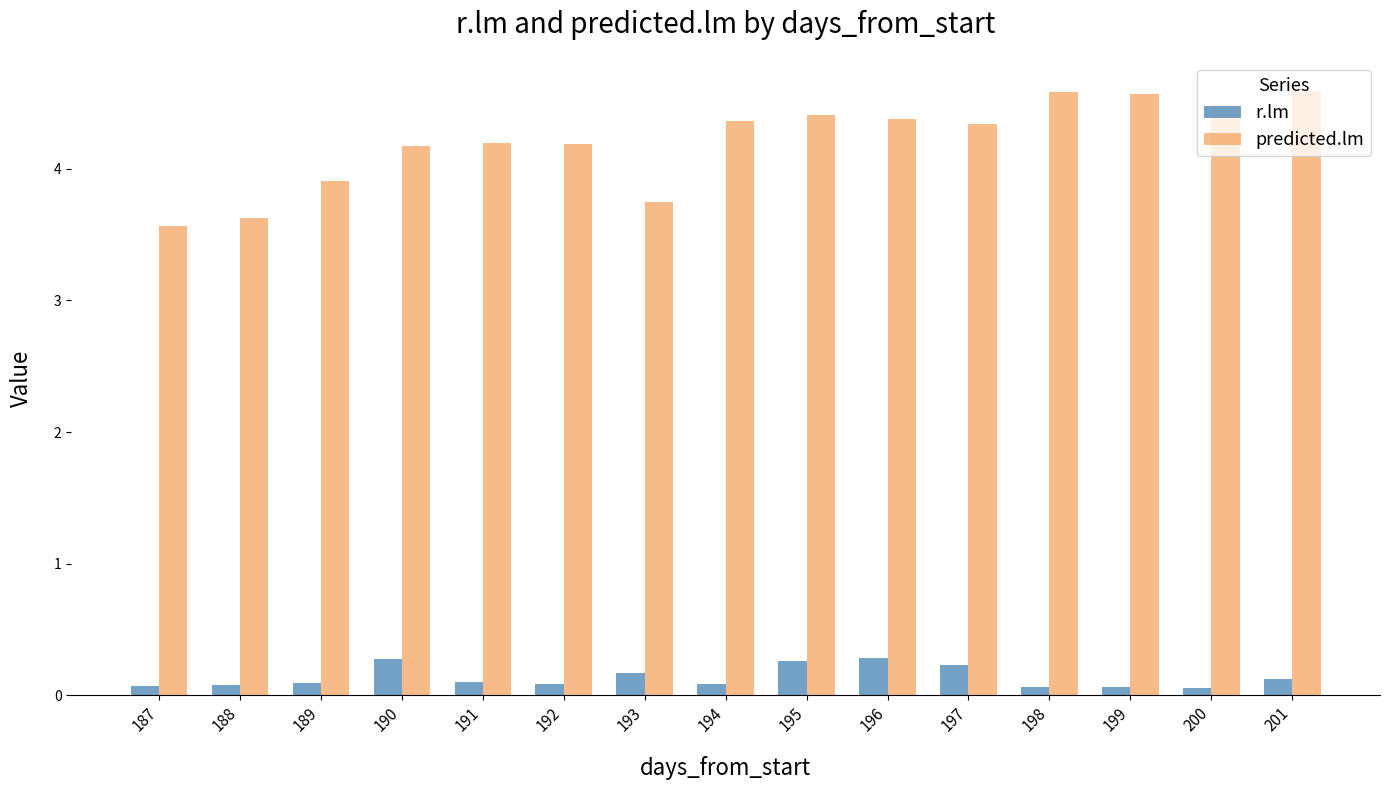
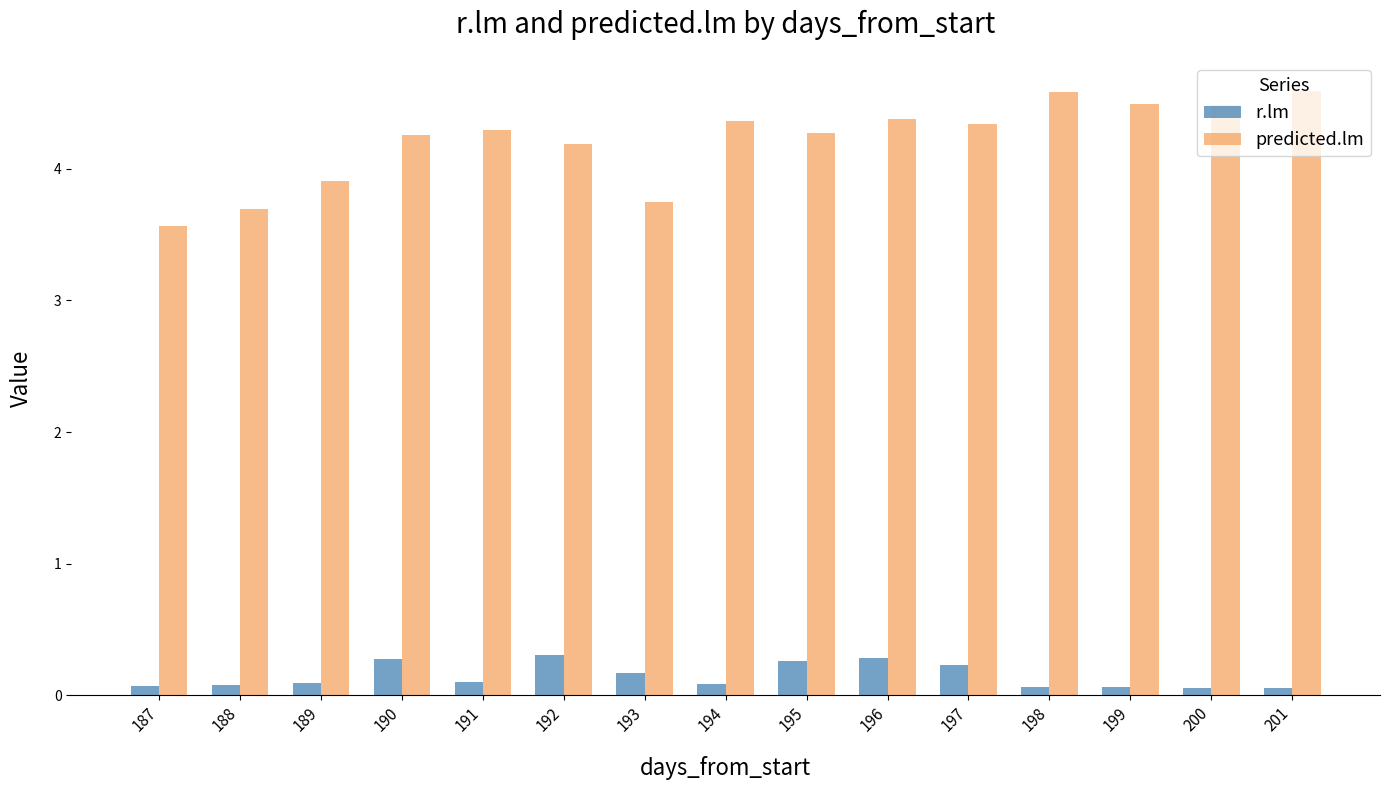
  {
    "r.lm": {
      "187": 0.07,
      "188": 0.07,
      "189": 0.09,
      "190": 0.27,
      "191": 0.10,
-     "192": 0.09,
+     "192": 0.30,
      "193": 0.17,
      "194": 0.09,
      "195": 0.26,
      "196": 0.28,
      "197": 0.23,
      "198": 0.06,
      "199": 0.06,
      "200": 0.05,
-     "201": 0.12
+     "201": 0.06
    },
    "predicted.lm": {
      "187": 3.56,
-     "188": 3.63,
+     "188": 3.69,
      "189": 3.90,
-     "190": 4.17,
-     "191": 4.19,
+     "190": 4.25,
+     "191": 4.29,
      "192": 4.19,
      "193": 3.75,
      "194": 4.37,
-     "195": 4.41,
+     "195": 4.27,
      "196": 4.38,
      "197": 4.34,
      "198": 4.58,
-     "199": 4.57
+     "199": 4.49
    }
  }
